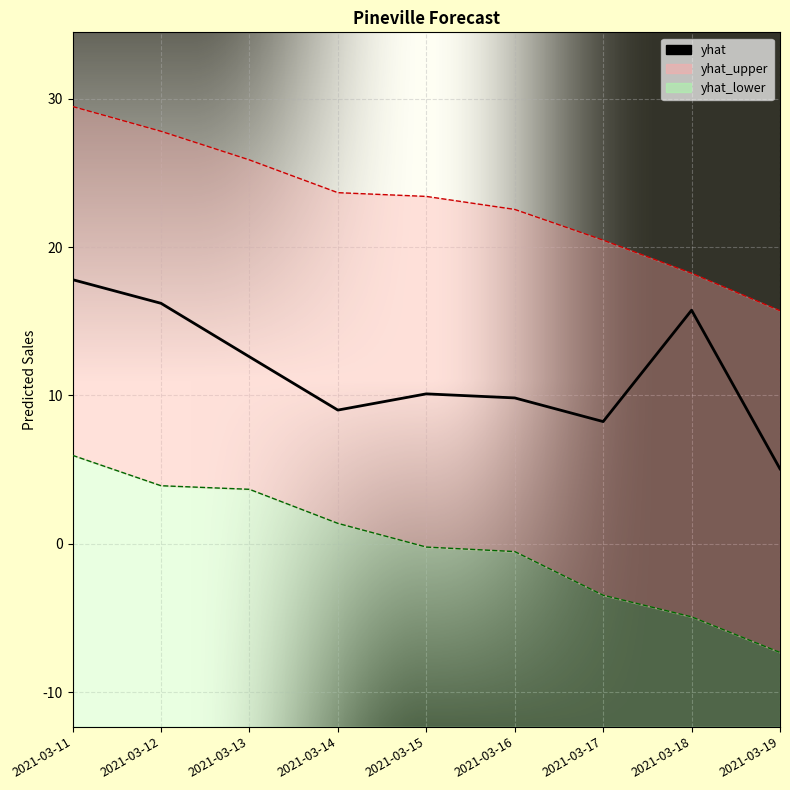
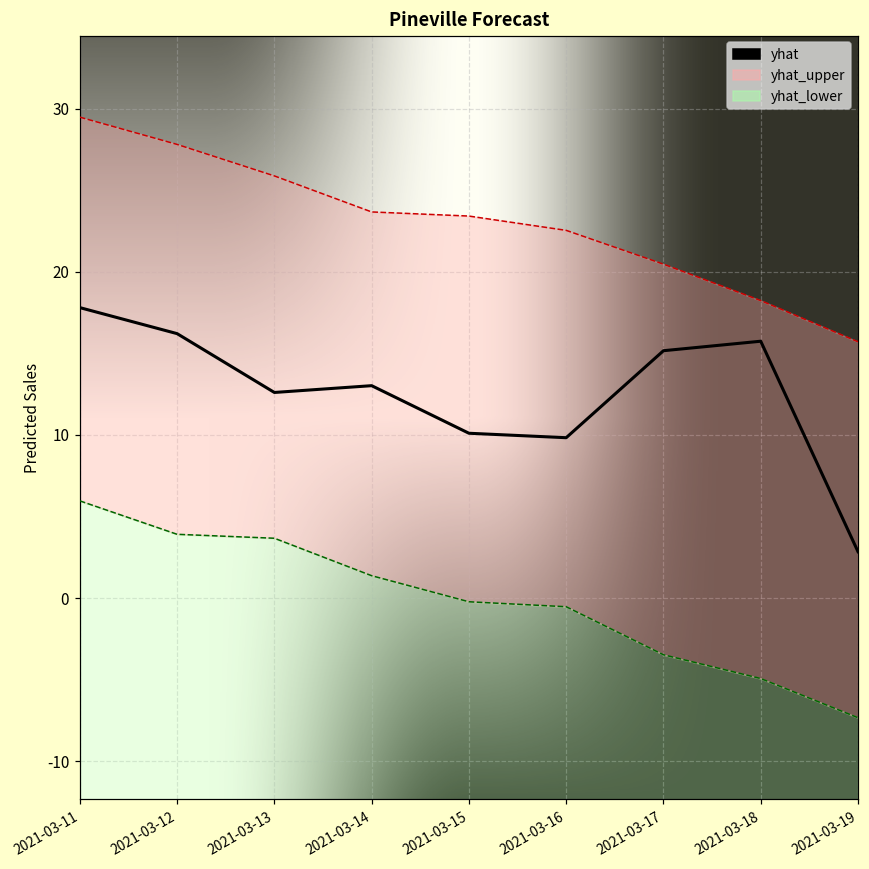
  {
    "yhat": {
      "2021-03-11": 17.8,
      "2021-03-12": 16.2,
      "2021-03-13": 12.6,
-     "2021-03-14": 9.0,
+     "2021-03-14": 13.0,
      "2021-03-15": 10.1,
      "2021-03-16": 9.8,
-     "2021-03-17": 8.2,
+     "2021-03-17": 15.2,
      "2021-03-18": 15.7,
-     "2021-03-19": 5.0
+     "2021-03-19": 2.8
    }
  }
